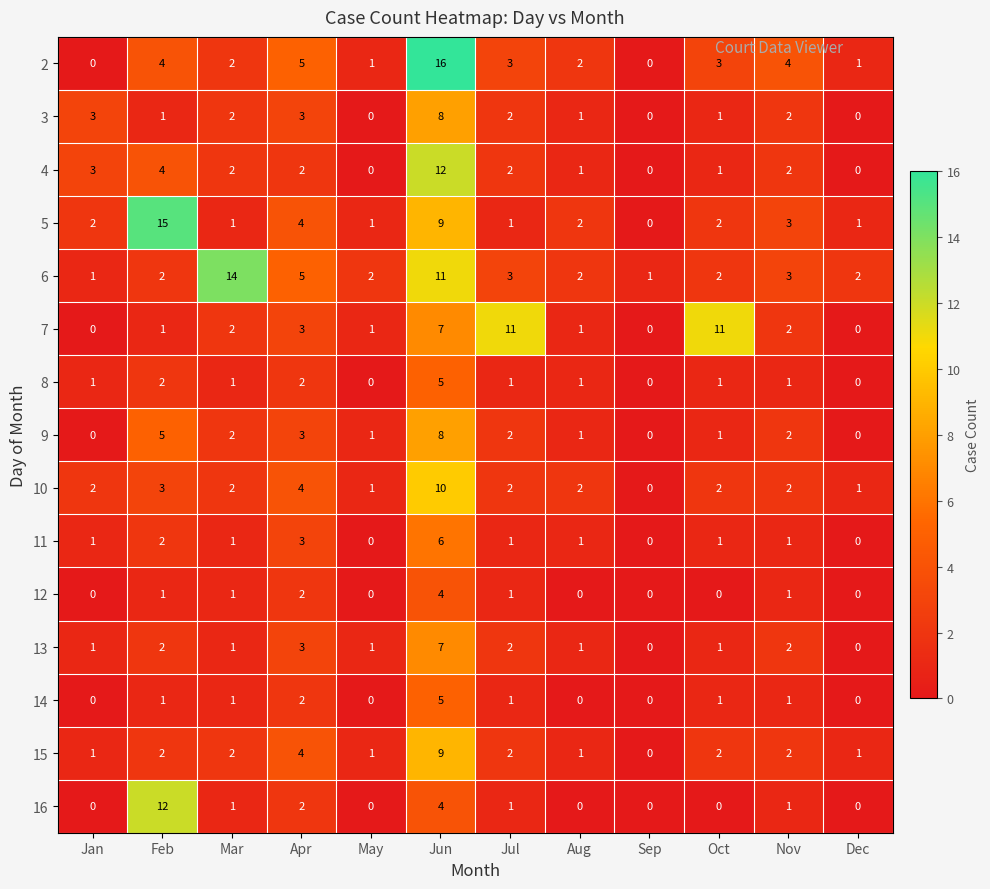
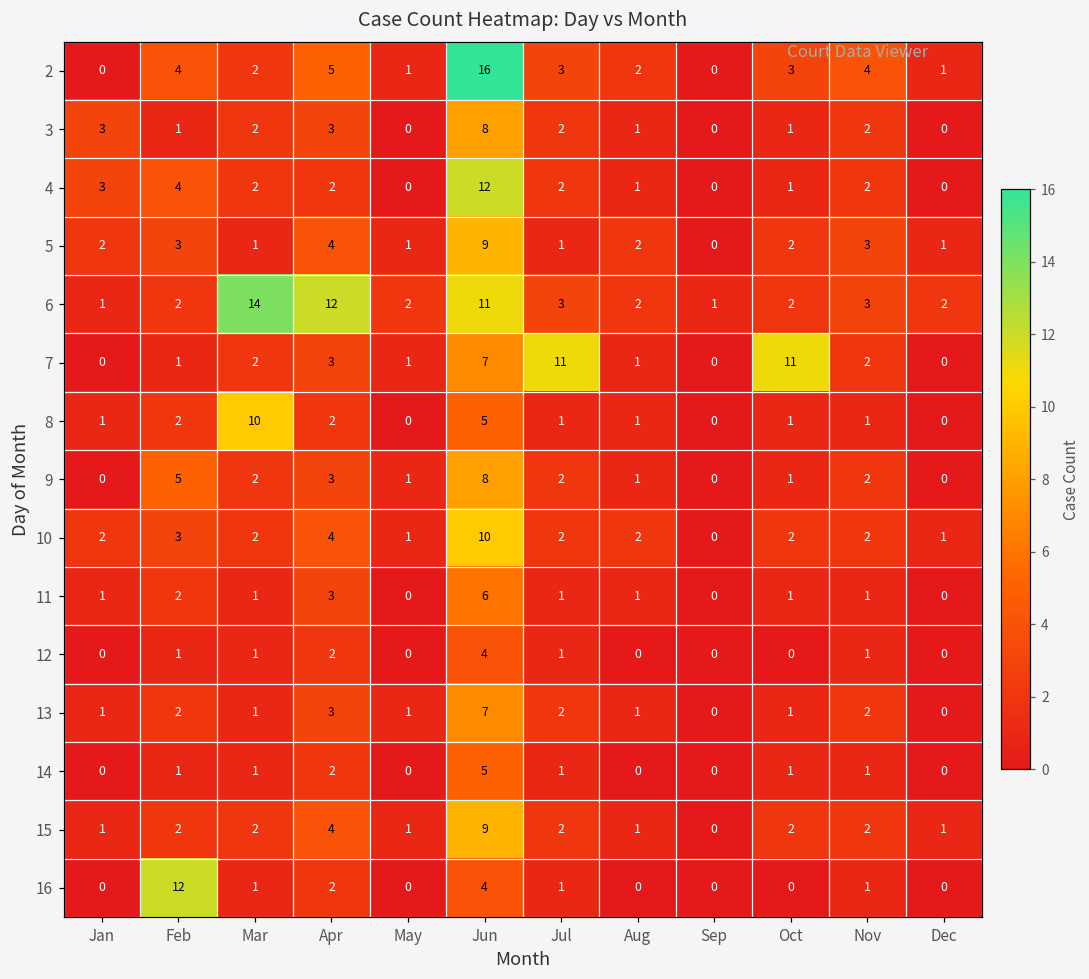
  {
    "2": {
      "Jan": 0,
      "Feb": 4,
      "Mar": 2,
      "Apr": 5,
      "May": 1,
      "Jun": 16,
      "Jul": 3,
      "Aug": 2,
      "Sep": 0,
      "Oct": 3,
      "Nov": 4,
      "Dec": 1
    },
    "3": {
      "Jan": 3,
      "Feb": 1,
      "Mar": 2,
      "Apr": 3,
      "May": 0,
      "Jun": 8,
      "Jul": 2,
      "Aug": 1,
      "Sep": 0,
      "Oct": 1,
      "Nov": 2,
      "Dec": 0
    },
    "4": {
      "Jan": 3,
      "Feb": 4,
      "Mar": 2,
      "Apr": 2,
      "May": 0,
      "Jun": 12,
      "Jul": 2,
      "Aug": 1,
      "Sep": 0,
      "Oct": 1,
      "Nov": 2,
      "Dec": 0
    },
    "5": {
      "Jan": 2,
-     "Feb": 15,
+     "Feb": 3,
      "Mar": 1,
      "Apr": 4,
      "May": 1,
      "Jun": 9,
      "Jul": 1,
      "Aug": 2,
      "Sep": 0,
      "Oct": 2,
      "Nov": 3,
      "Dec": 1
    },
    "6": {
      "Jan": 1,
      "Feb": 2,
      "Mar": 14,
-     "Apr": 5,
+     "Apr": 12,
      "May": 2,
      "Jun": 11,
      "Jul": 3,
      "Aug": 2,
      "Sep": 1,
      "Oct": 2,
      "Nov": 3,
      "Dec": 2
    },
    "7": {
      "Jan": 0,
      "Feb": 1,
      "Mar": 2,
      "Apr": 3,
      "May": 1,
      "Jun": 7,
      "Jul": 11,
      "Aug": 1,
      "Sep": 0,
      "Oct": 11,
      "Nov": 2,
      "Dec": 0
    },
    "8": {
      "Jan": 1,
      "Feb": 2,
-     "Mar": 1,
+     "Mar": 10,
      "Apr": 2,
      "May": 0,
      "Jun": 5,
      "Jul": 1,
      "Aug": 1,
      "Sep": 0,
      "Oct": 1,
      "Nov": 1,
      "Dec": 0
    },
    "9": {
      "Jan": 0,
      "Feb": 5,
      "Mar": 2,
      "Apr": 3,
      "May": 1,
      "Jun": 8,
      "Jul": 2,
      "Aug": 1,
      "Sep": 0,
      "Oct": 1,
      "Nov": 2,
      "Dec": 0
    },
    "10": {
      "Jan": 2,
      "Feb": 3,
      "Mar": 2,
      "Apr": 4,
      "May": 1,
      "Jun": 10,
      "Jul": 2,
      "Aug": 2,
      "Sep": 0,
      "Oct": 2,
      "Nov": 2,
      "Dec": 1
    },
    "11": {
      "Jan": 1,
      "Feb": 2,
      "Mar": 1,
      "Apr": 3,
      "May": 0,
      "Jun": 6,
      "Jul": 1,
      "Aug": 1,
      "Sep": 0,
      "Oct": 1,
      "Nov": 1,
      "Dec": 0
    },
    "12": {
      "Jan": 0,
      "Feb": 1,
      "Mar": 1,
      "Apr": 2,
      "May": 0,
      "Jun": 4,
      "Jul": 1,
      "Aug": 0,
      "Sep": 0,
      "Oct": 0,
      "Nov": 1,
      "Dec": 0
    },
    "13": {
      "Jan": 1,
      "Feb": 2,
      "Mar": 1,
      "Apr": 3,
      "May": 1,
      "Jun": 7,
      "Jul": 2,
      "Aug": 1,
      "Sep": 0,
      "Oct": 1,
      "Nov": 2,
      "Dec": 0
    },
    "14": {
      "Jan": 0,
      "Feb": 1,
      "Mar": 1,
      "Apr": 2,
      "May": 0,
      "Jun": 5,
      "Jul": 1,
      "Aug": 0,
      "Sep": 0,
      "Oct": 1,
      "Nov": 1,
      "Dec": 0
    },
    "15": {
      "Jan": 1,
      "Feb": 2,
      "Mar": 2,
      "Apr": 4,
      "May": 1,
      "Jun": 9,
      "Jul": 2,
      "Aug": 1,
      "Sep": 0,
      "Oct": 2,
      "Nov": 2,
      "Dec": 1
    },
    "16": {
      "Jan": 0,
      "Feb": 12,
      "Mar": 1,
      "Apr": 2,
      "May": 0,
      "Jun": 4,
      "Jul": 1,
      "Aug": 0,
      "Sep": 0,
      "Oct": 0,
      "Nov": 1,
      "Dec": 0
    }
  }
